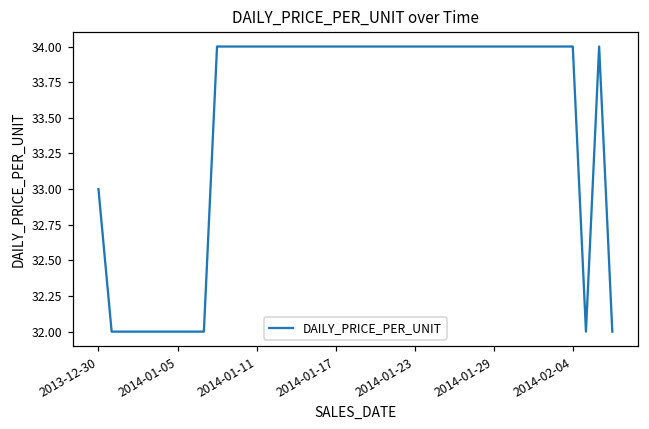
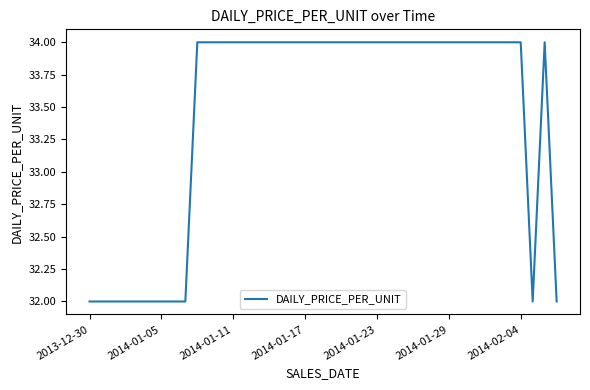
  {
-   "2013-12-30": 33,
+   "2013-12-30": 32,
    "2014-01-05": 32,
    "2014-01-11": 34,
    "2014-01-17": 34,
    "2014-01-23": 34,
    "2014-01-29": 34,
    "2014-02-04": 34
  }
